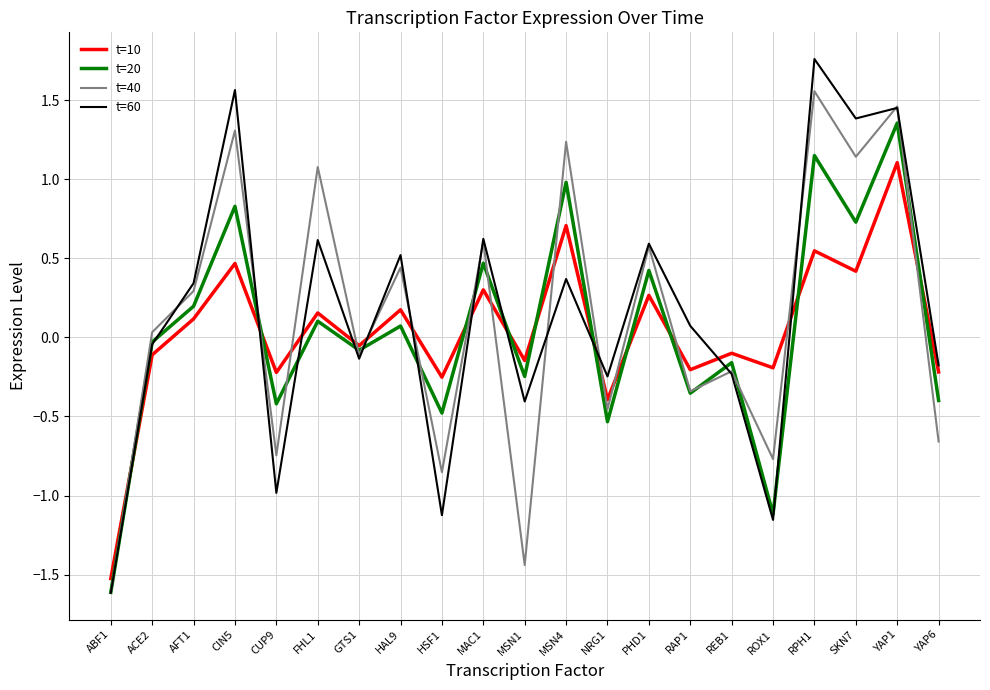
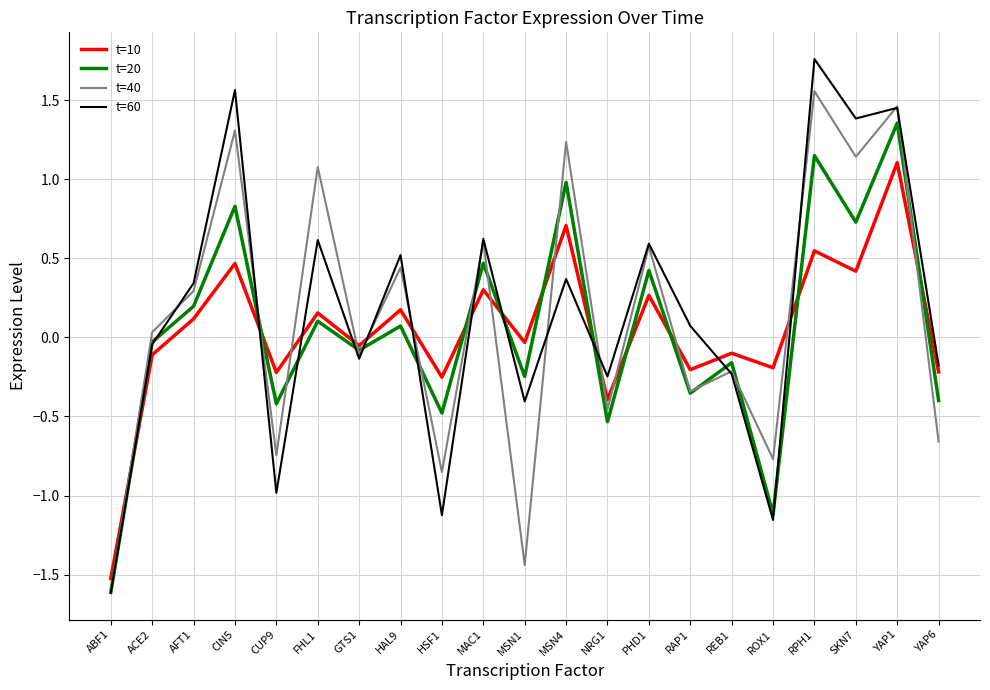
  {
    "t=10": {
      "ABF1": -1.52,
      "ACE2": -0.11,
      "AFT1": 0.12,
      "CIN5": 0.47,
      "CUP9": -0.22,
      "FHL1": 0.15,
      "GTS1": -0.05,
      "HAL9": 0.17,
      "HSF1": -0.25,
      "MAC1": 0.30,
-     "MSN1": -0.15,
+     "MSN1": -0.03,
      "MSN4": 0.71,
      "NRG1": -0.39,
      "PHD1": 0.27,
      "RAP1": -0.20,
      "REB1": -0.10,
      "ROX1": -0.19,
      "RPH1": 0.55,
      "SKN7": 0.42,
      "YAP1": 1.10,
      "YAP6": -0.22
    },
    "t=20": {
      "AFT1": 0.20,
      "CIN5": 0.83,
      "CUP9": -0.42,
      "FHL1": 0.10,
      "GTS1": -0.08,
      "HAL9": 0.07,
      "HSF1": -0.48,
      "MAC1": 0.47,
      "MSN1": -0.25,
      "MSN4": 0.98,
      "NRG1": -0.53,
      "PHD1": 0.42,
      "REB1": -0.16,
      "ROX1": -1.12,
      "RPH1": 1.15,
      "SKN7": 0.73,
      "YAP1": 1.35,
      "YAP6": -0.40
    },
    "t=40": {
      "ACE2": 0.03,
      "AFT1": 0.29,
      "CIN5": 1.31,
      "CUP9": -0.75,
      "FHL1": 1.08,
      "GTS1": -0.11,
      "HAL9": 0.44,
      "HSF1": -0.85,
      "MAC1": 0.61,
      "MSN1": -1.44,
      "MSN4": 1.24,
      "NRG1": -0.45,
      "PHD1": 0.57,
      "REB1": -0.21,
      "ROX1": -0.77,
      "RPH1": 1.56,
      "SKN7": 1.14,
      "YAP6": -0.66
    },
    "t=60": {
      "AFT1": 0.34,
      "CIN5": 1.56,
      "CUP9": -0.98,
      "FHL1": 0.62,
      "GTS1": -0.13,
      "HAL9": 0.52,
      "HSF1": -1.12,
      "MAC1": 0.62,
      "MSN1": -0.41,
      "MSN4": 0.37,
      "NRG1": -0.25,
      "PHD1": 0.59,
      "RAP1": 0.07,
      "REB1": -0.23,
      "ROX1": -1.15,
      "RPH1": 1.76,
      "SKN7": 1.38,
      "YAP6": -0.18
    }
  }
